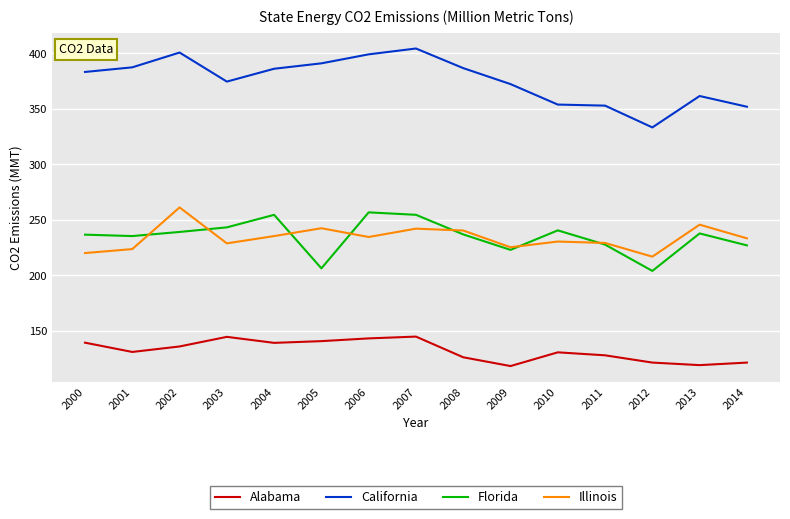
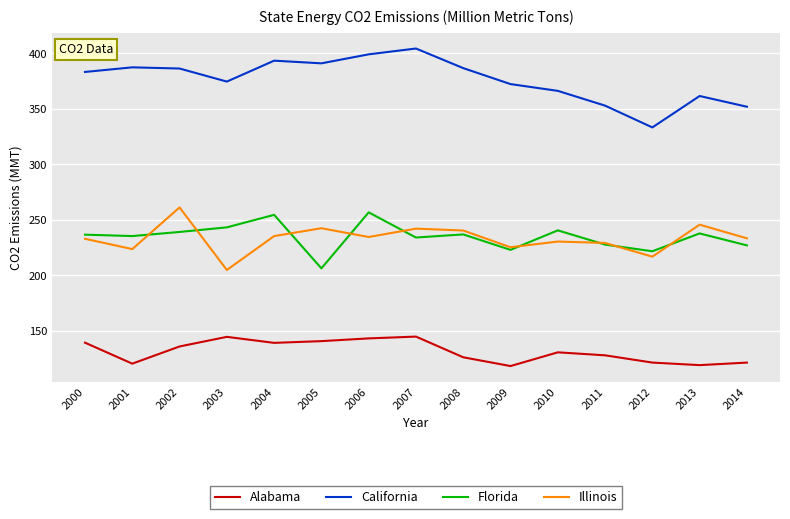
  {
    "Alabama": {
      "2000": 139,
-     "2001": 131,
+     "2001": 121,
      "2002": 136,
      "2003": 145,
      "2004": 139,
      "2005": 141,
      "2006": 143,
      "2007": 145,
      "2008": 126,
      "2009": 118,
      "2010": 131,
      "2011": 128,
      "2012": 122,
      "2013": 119,
      "2014": 121
    },
    "California": {
      "2000": 383,
      "2001": 387,
-     "2002": 401,
+     "2002": 386,
      "2003": 375,
-     "2004": 386,
+     "2004": 393,
      "2005": 391,
      "2006": 399,
      "2007": 404,
      "2008": 387,
      "2009": 372,
-     "2010": 354,
+     "2010": 366,
      "2011": 353,
      "2012": 333,
      "2013": 362,
      "2014": 352
    },
    "Florida": {
      "2000": 237,
      "2001": 235,
      "2002": 239,
      "2003": 243,
      "2004": 255,
      "2005": 206,
      "2006": 257,
-     "2007": 255,
+     "2007": 234,
      "2008": 237,
      "2009": 223,
      "2010": 241,
-     "2012": 204,
+     "2012": 222,
      "2013": 238,
      "2014": 227
    },
    "Illinois": {
-     "2000": 220,
+     "2000": 233,
      "2001": 224,
      "2002": 261,
-     "2003": 229,
+     "2003": 205,
      "2004": 235,
      "2005": 242,
      "2006": 235,
      "2007": 242,
      "2008": 240,
      "2009": 225,
      "2010": 230,
      "2012": 217,
      "2013": 246,
      "2014": 233
    }
  }
